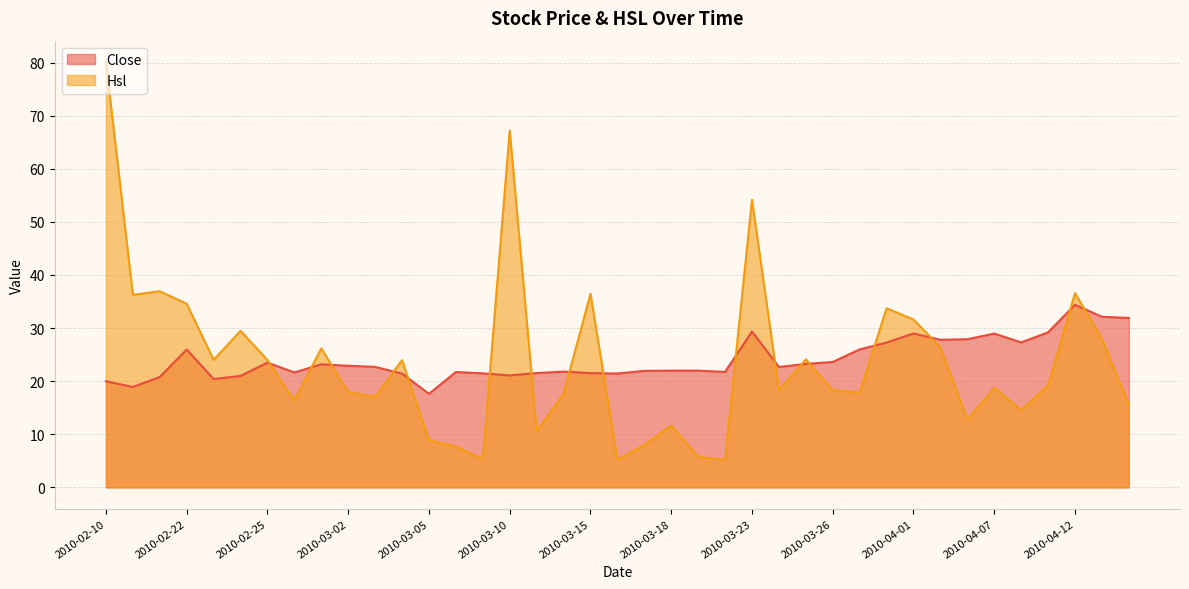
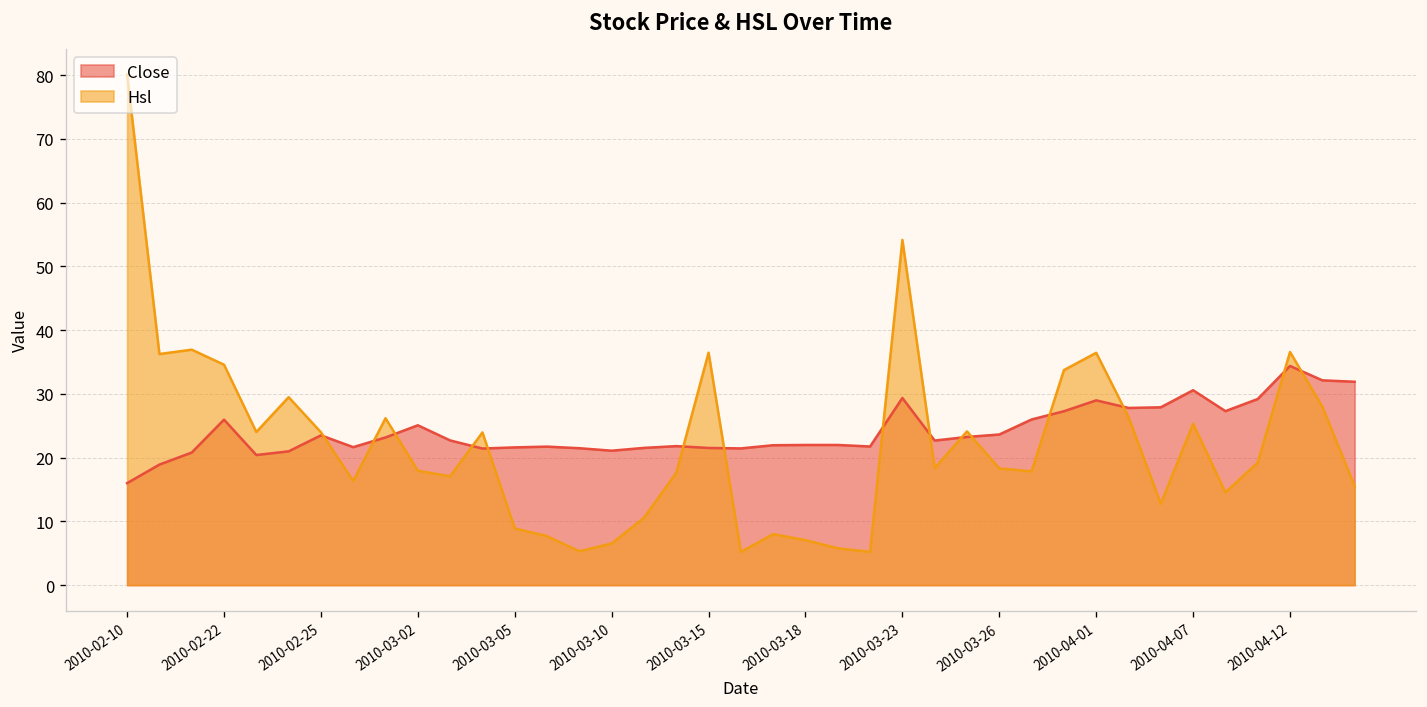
  {
    "Close": {
-     "2010-02-10": 20,
+     "2010-02-10": 16,
      "2010-02-22": 26,
-     "2010-03-02": 23,
-     "2010-03-05": 18,
+     "2010-03-02": 25,
+     "2010-03-05": 22,
      "2010-03-10": 21,
      "2010-03-15": 22,
      "2010-03-18": 22,
      "2010-03-23": 29,
      "2010-03-26": 24,
      "2010-04-01": 29,
-     "2010-04-07": 29,
+     "2010-04-07": 31,
      "2010-04-12": 34
    },
    "Hsl": {
      "2010-02-22": 35,
      "2010-03-02": 18,
      "2010-03-05": 9,
-     "2010-03-10": 67,
+     "2010-03-10": 7,
      "2010-03-15": 36,
-     "2010-03-18": 12,
+     "2010-03-18": 7,
      "2010-03-23": 54,
      "2010-03-26": 18,
-     "2010-04-01": 32,
-     "2010-04-07": 19,
+     "2010-04-01": 36,
+     "2010-04-07": 25,
      "2010-04-12": 37
    }
  }
